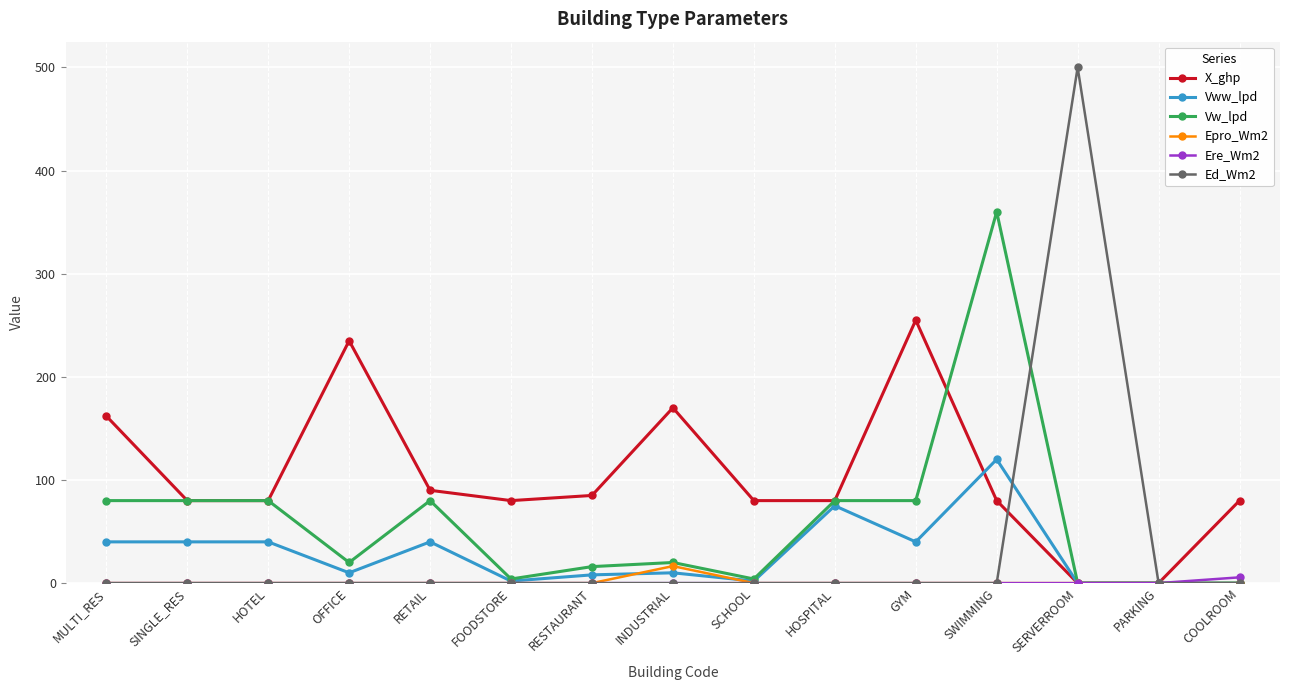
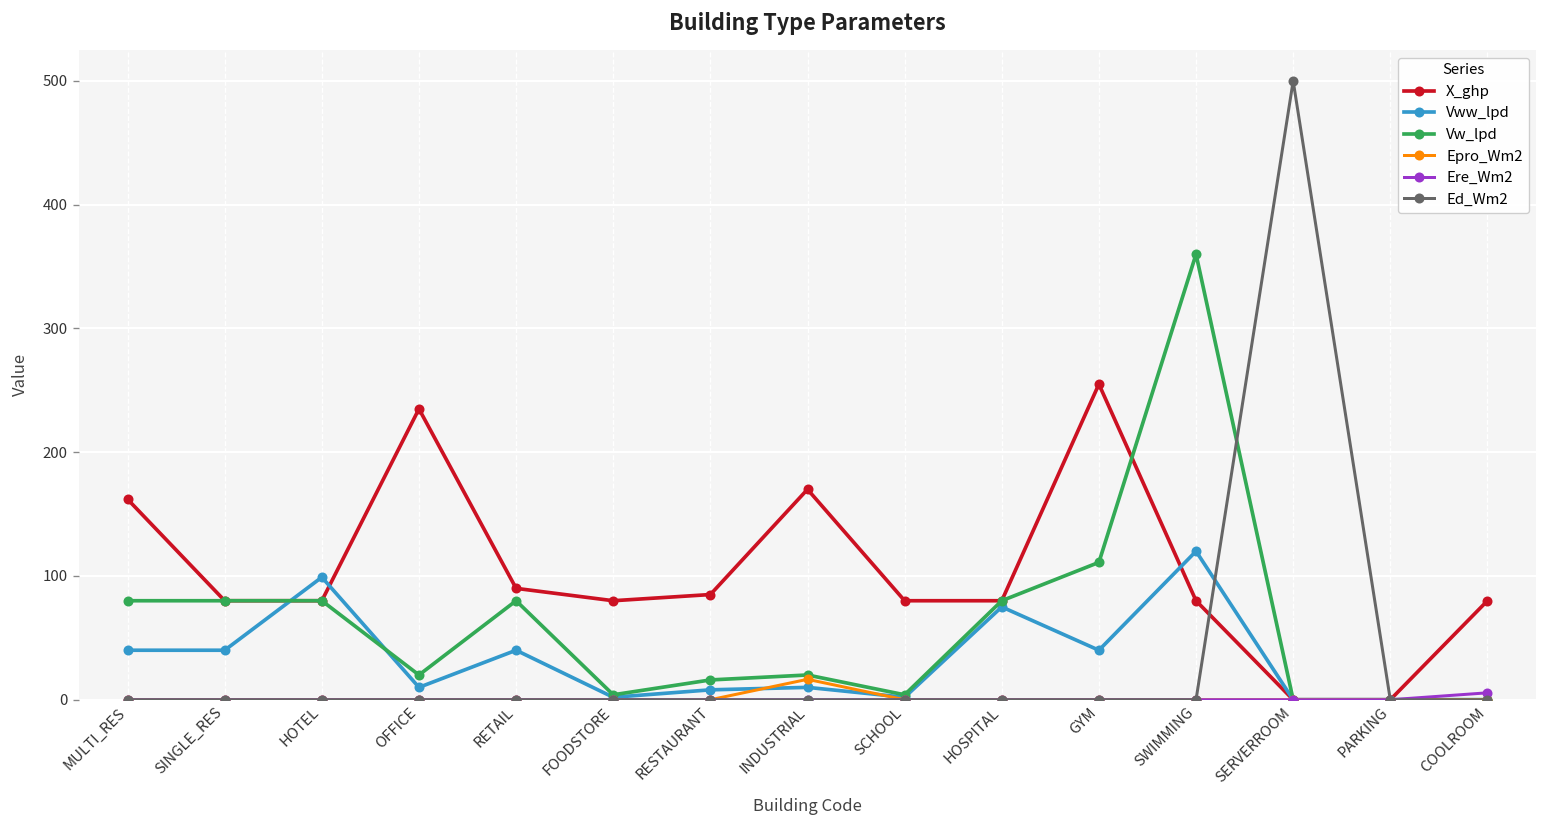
  {
    "X_ghp": {
      "MULTI_RES": 162,
      "OFFICE": 235,
      "RETAIL": 90,
      "FOODSTORE": 80,
      "RESTAURANT": 85,
      "INDUSTRIAL": 170,
      "SCHOOL": 80,
      "GYM": 255,
      "SWIMMING": 80,
      "COOLROOM": 80
    },
    "Vww_lpd": {
      "MULTI_RES": 40,
      "SINGLE_RES": 40,
-     "HOTEL": 40,
+     "HOTEL": 99,
      "OFFICE": 10,
      "RETAIL": 40,
      "RESTAURANT": 8,
      "INDUSTRIAL": 10,
      "HOSPITAL": 75,
      "GYM": 40,
      "SWIMMING": 120
    },
    "Vw_lpd": {
      "MULTI_RES": 80,
      "OFFICE": 20,
      "RETAIL": 80,
      "RESTAURANT": 16,
      "INDUSTRIAL": 20,
-     "GYM": 80,
+     "GYM": 111,
      "SWIMMING": 360
    },
    "Epro_Wm2": {
      "INDUSTRIAL": 17
    },
    "Ere_Wm2": {
      "COOLROOM": 6
    },
    "Ed_Wm2": {
      "SERVERROOM": 500
    }
  }
